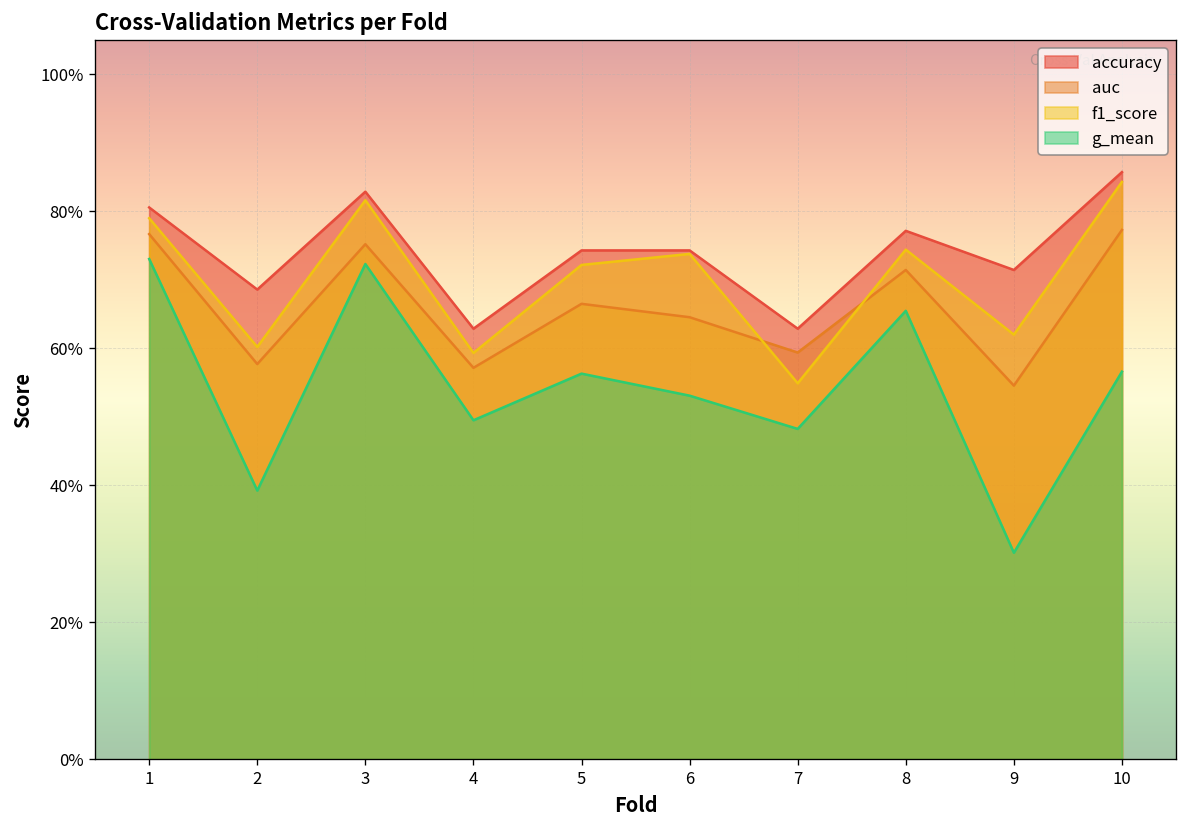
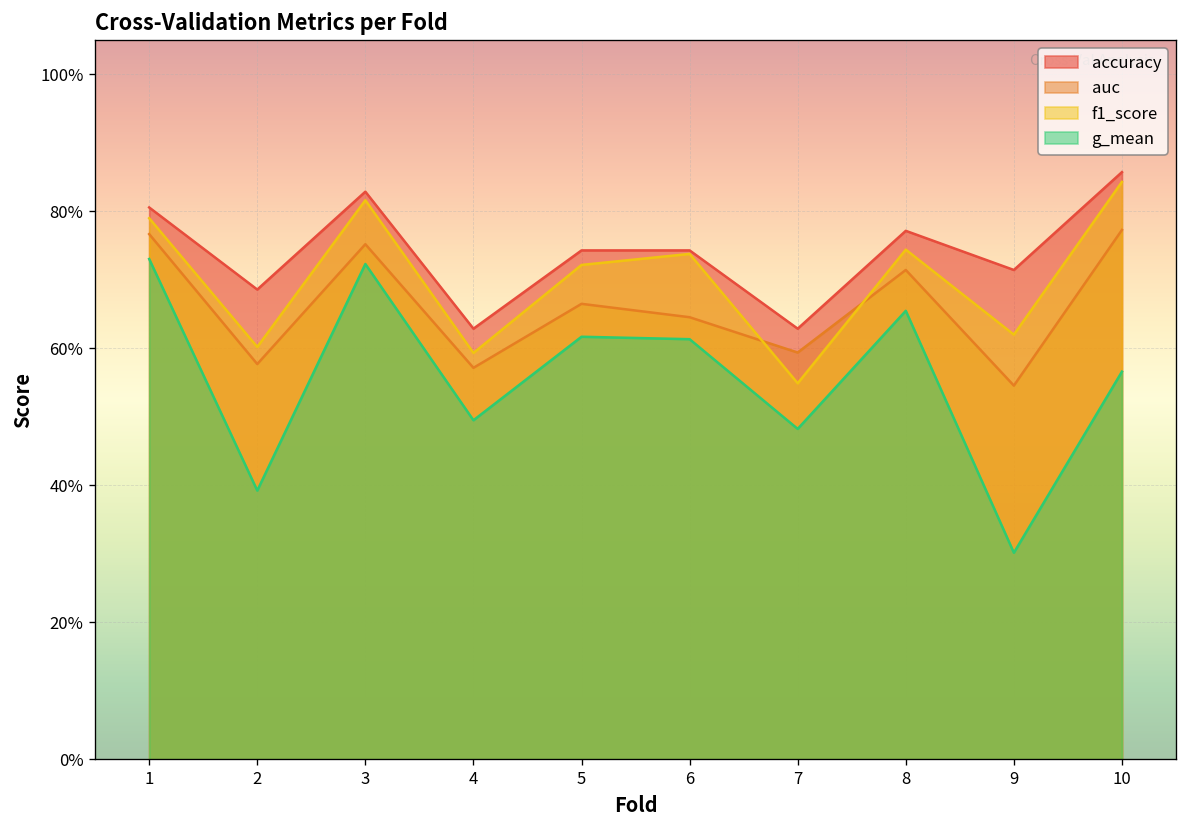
  {
    "g_mean": {
      "1": "73%",
      "2": "39%",
      "3": "72%",
      "4": "49%",
-     "5": "56%",
-     "6": "53%",
+     "5": "62%",
+     "6": "61%",
      "7": "48%",
      "8": "65%",
      "9": "30%",
      "10": "57%"
    }
  }
